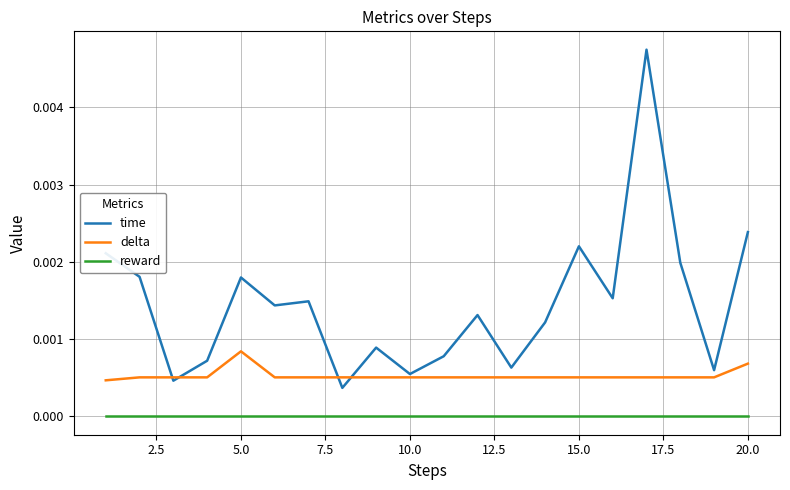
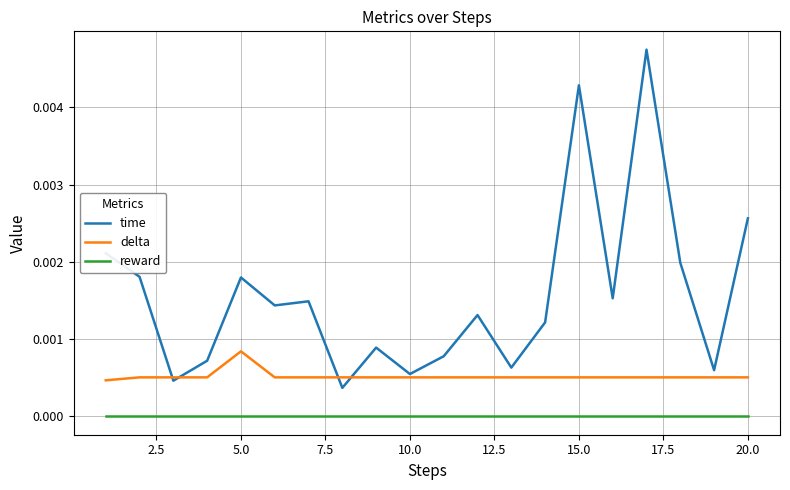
  {
    "time": {
      "5.0": 0.0018,
      "10.0": 0.0005,
-     "15.0": 0.0022,
-     "20.0": 0.0024
+     "15.0": 0.0043,
+     "20.0": 0.0026
    },
    "delta": {
      "5.0": 0.0008,
      "10.0": 0.0005,
      "15.0": 0.0005,
-     "20.0": 0.0007
+     "20.0": 0.0005
    },
    "reward": {
      "5.0": 0.0000,
      "10.0": 0.0000,
      "15.0": 0.0000,
      "20.0": 0.0000
    }
  }
